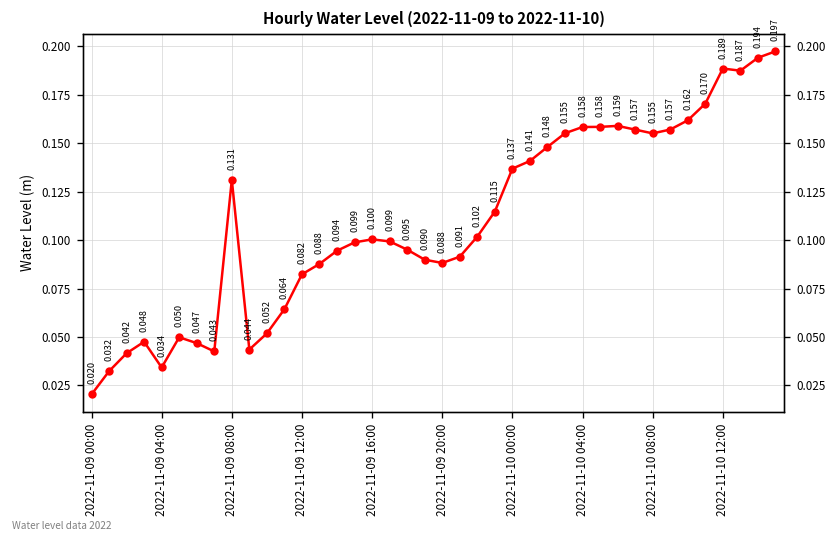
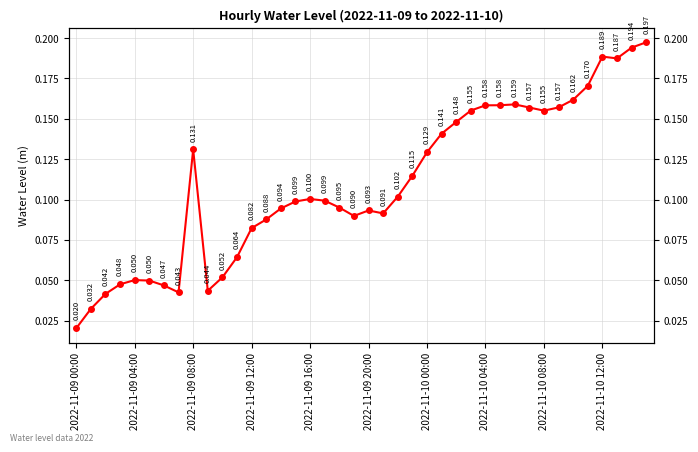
  {
    "2022-11-09 00:00": 0.020,
-   "2022-11-09 04:00": 0.034,
+   "2022-11-09 04:00": 0.050,
    "2022-11-09 08:00": 0.131,
    "2022-11-09 12:00": 0.082,
    "2022-11-09 16:00": 0.100,
-   "2022-11-09 20:00": 0.088,
-   "2022-11-10 00:00": 0.137,
+   "2022-11-09 20:00": 0.093,
+   "2022-11-10 00:00": 0.129,
    "2022-11-10 04:00": 0.158,
    "2022-11-10 08:00": 0.155,
    "2022-11-10 12:00": 0.189
  }
